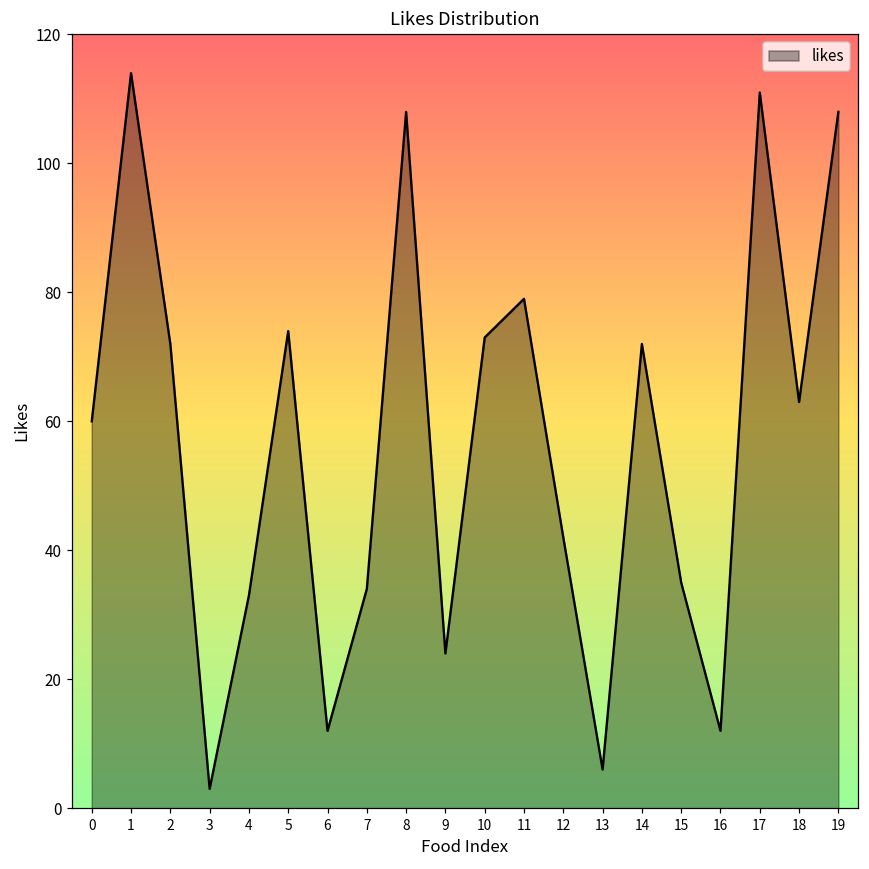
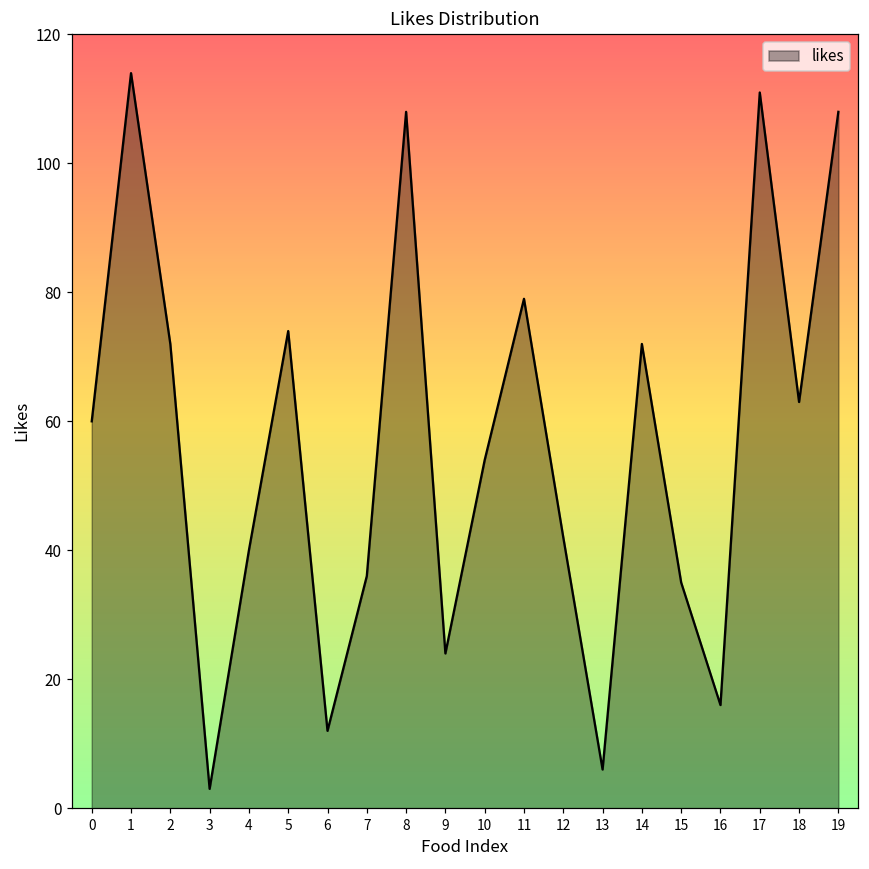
  {
    "0": 60,
    "1": 114,
    "2": 72,
    "3": 3,
-   "4": 33,
+   "4": 40,
    "5": 74,
    "6": 12,
-   "7": 34,
+   "7": 36,
    "8": 108,
    "9": 24,
-   "10": 73,
+   "10": 54,
    "11": 79,
    "12": 42,
    "13": 6,
    "14": 72,
    "15": 35,
-   "16": 12,
+   "16": 16,
    "17": 111,
    "18": 63,
    "19": 108
  }
